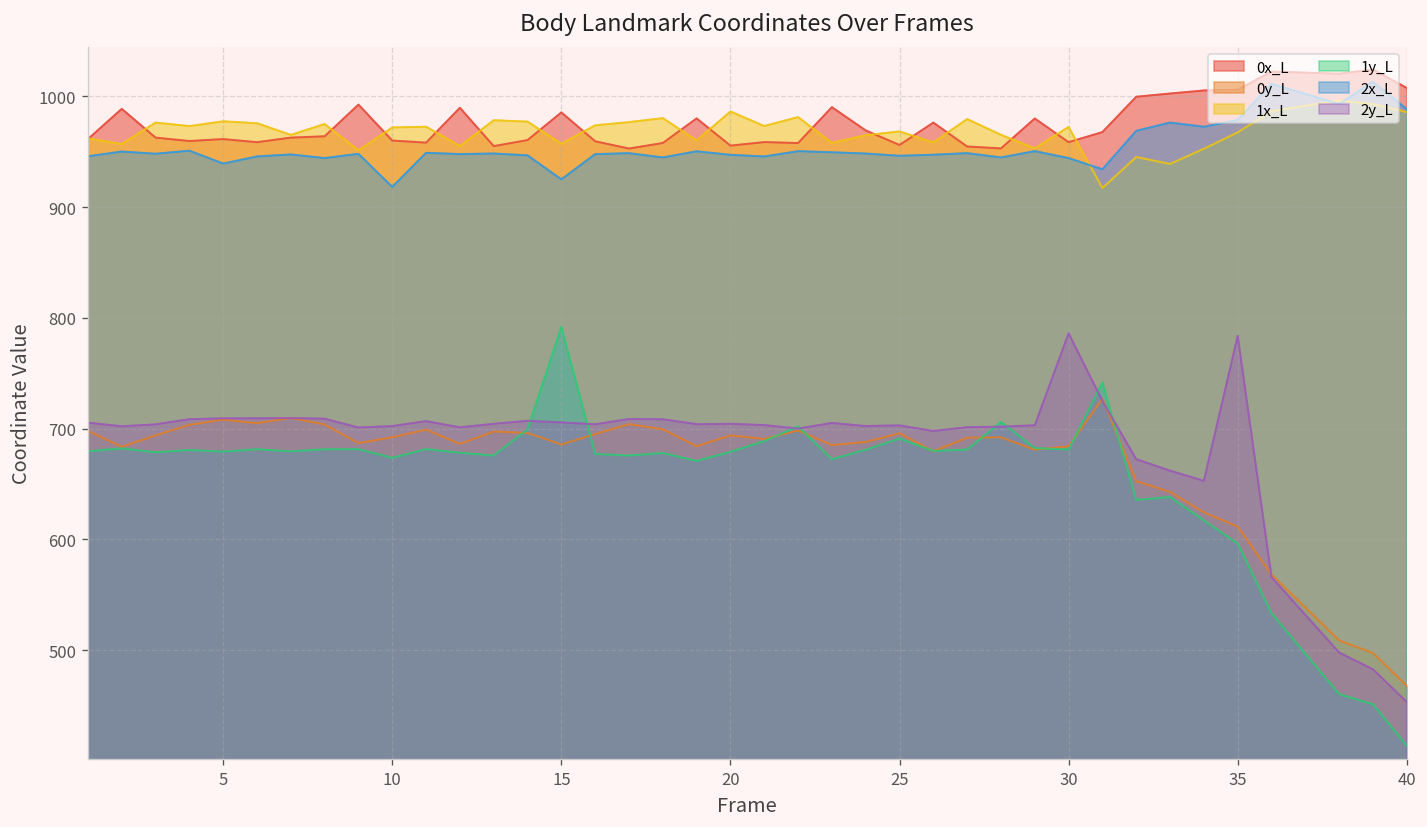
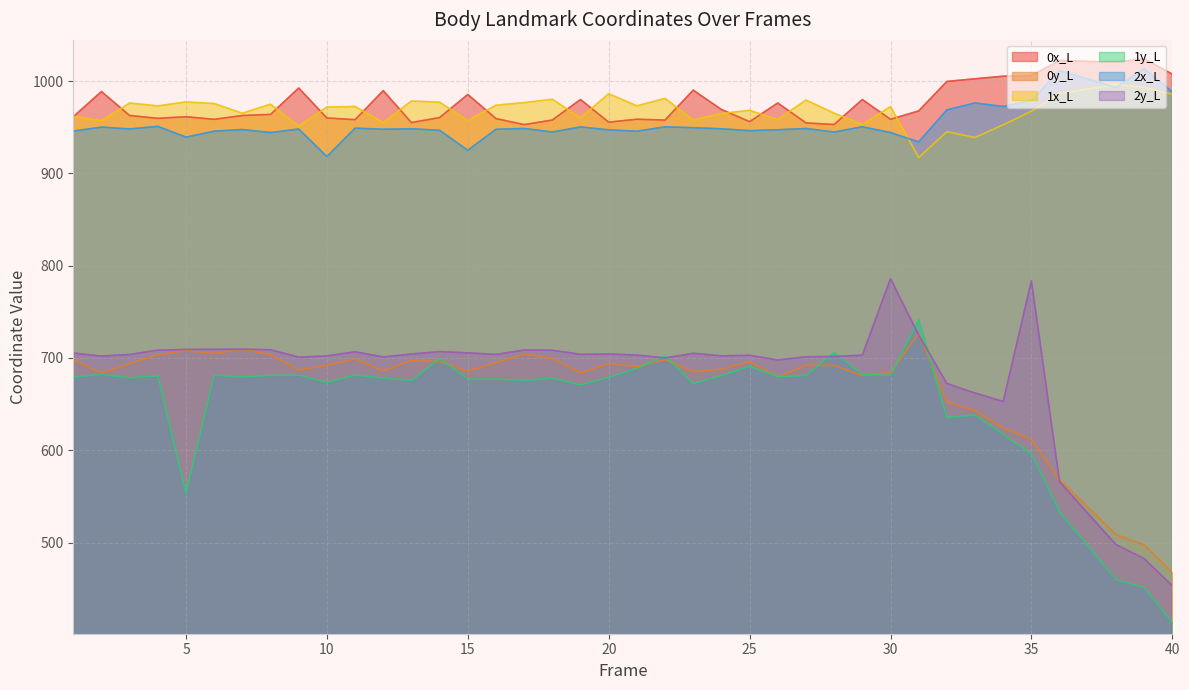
  {
    "1y_L": {
-     "5": 680,
+     "5": 550,
      "10": 670,
-     "15": 790,
+     "15": 680,
      "20": 680,
      "25": 690,
      "30": 680,
      "35": 600,
      "40": 410
    },
    "2x_L": {
      "5": 940,
      "10": 920,
      "15": 930,
      "20": 950,
      "25": 950,
      "30": 940
    },
    "2y_L": {
      "10": 700,
      "15": 710,
      "20": 700,
      "25": 700,
      "30": 790,
      "35": 780,
      "40": 450
    }
  }
